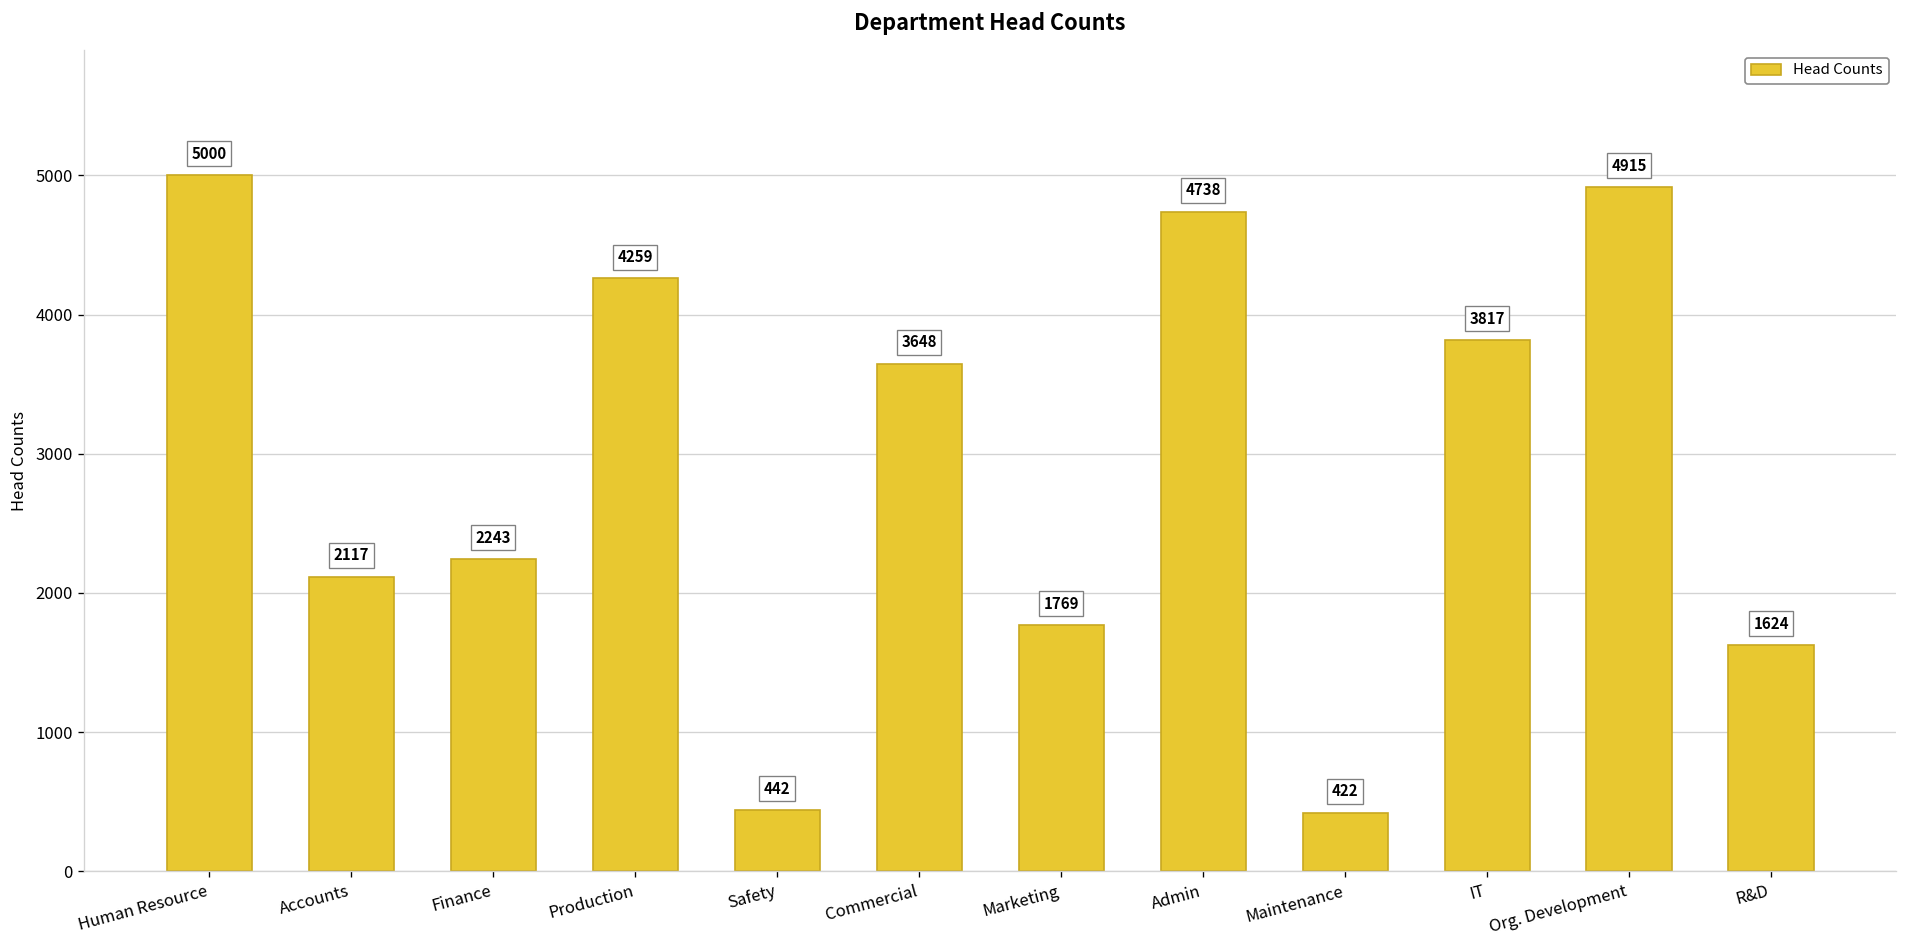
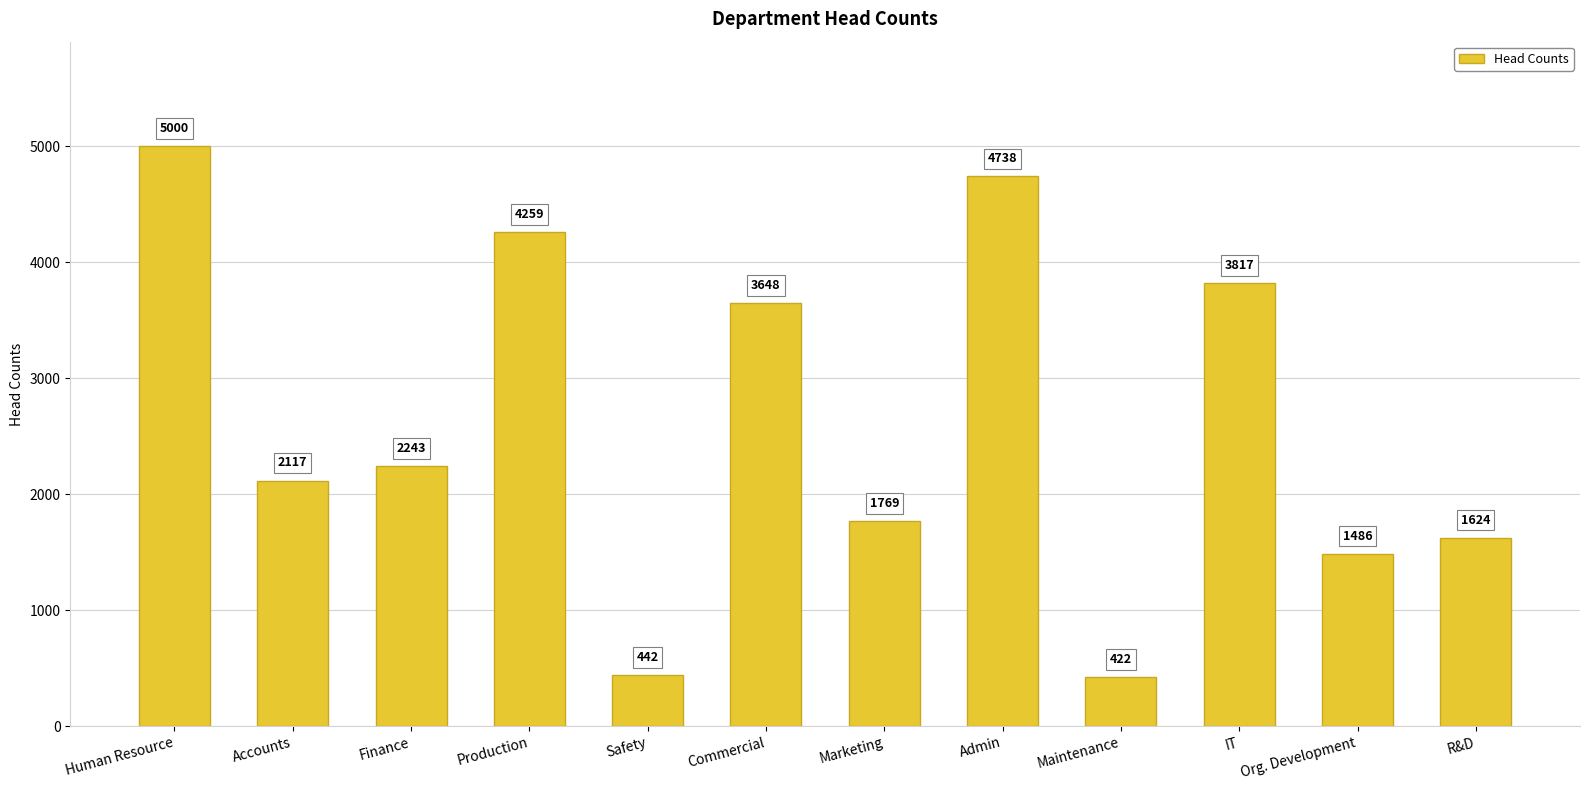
  {
-   "Org. Development": 4915
+   "Org. Development": 1486
  }
